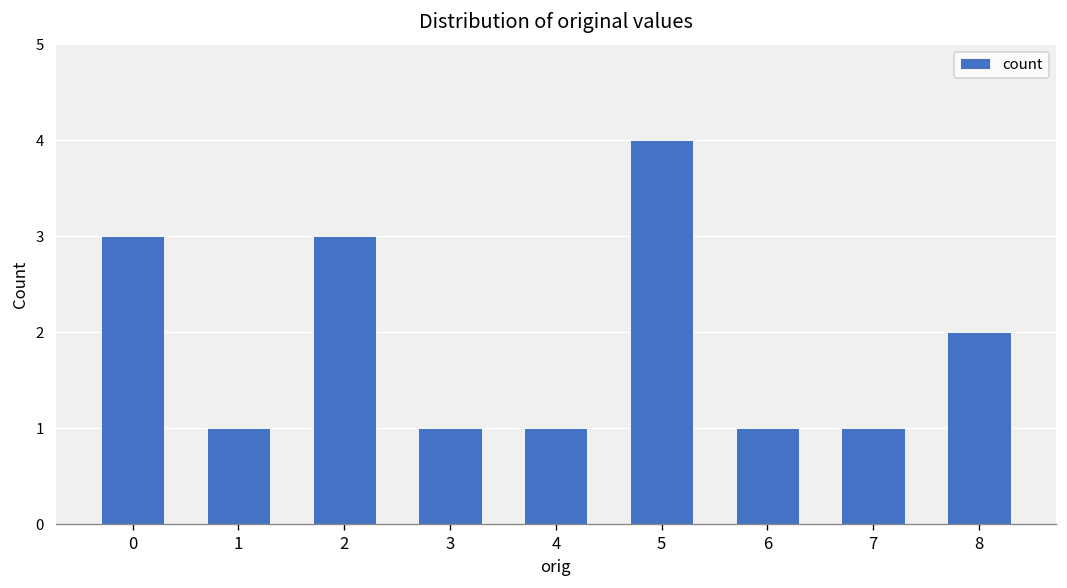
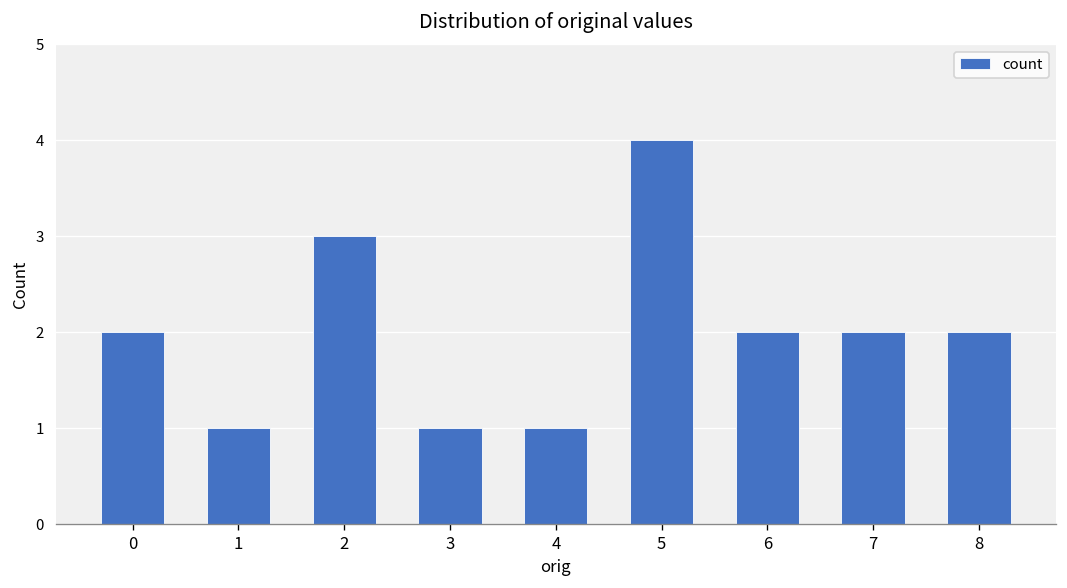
  {
-   "0": 3,
+   "0": 2,
    "1": 1,
    "2": 3,
    "3": 1,
    "4": 1,
    "5": 4,
-   "6": 1,
-   "7": 1,
+   "6": 2,
+   "7": 2,
    "8": 2
  }
